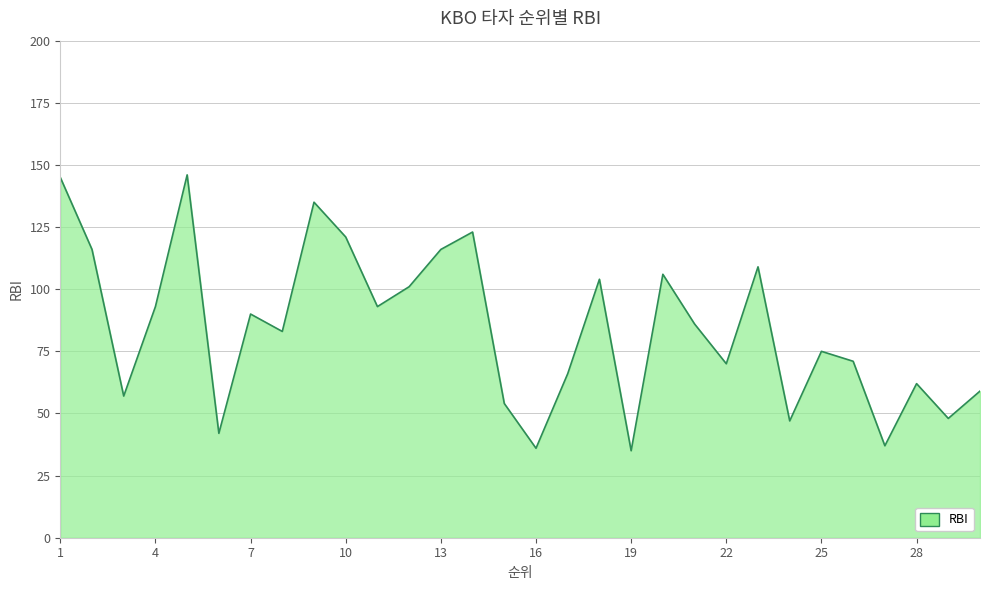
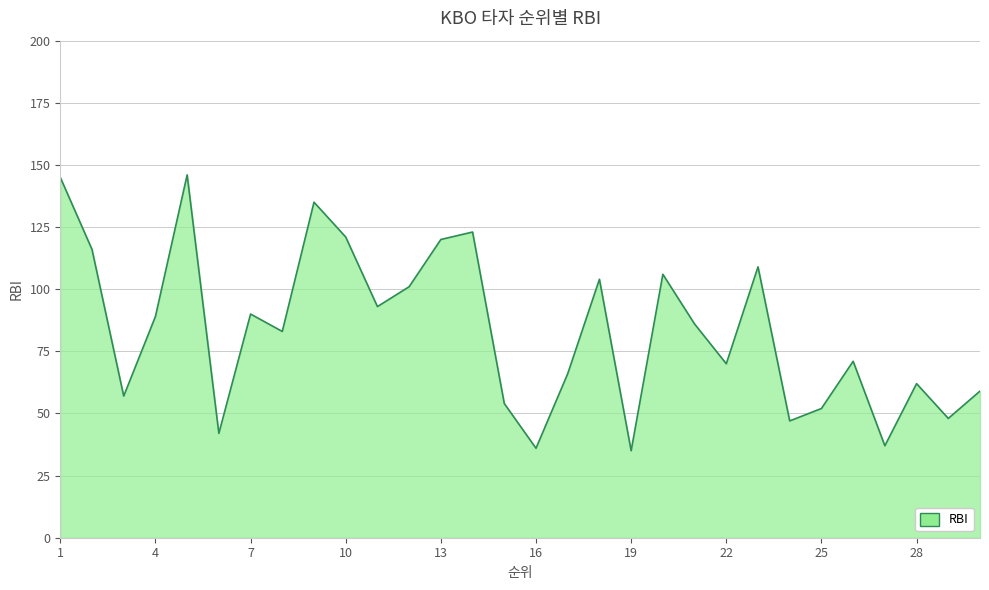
  {
    "1": 145,
-   "4": 93,
+   "4": 89,
    "7": 90,
    "10": 121,
-   "13": 116,
+   "13": 120,
    "16": 36,
    "19": 35,
    "22": 70,
-   "25": 75,
+   "25": 52,
    "28": 62
  }
